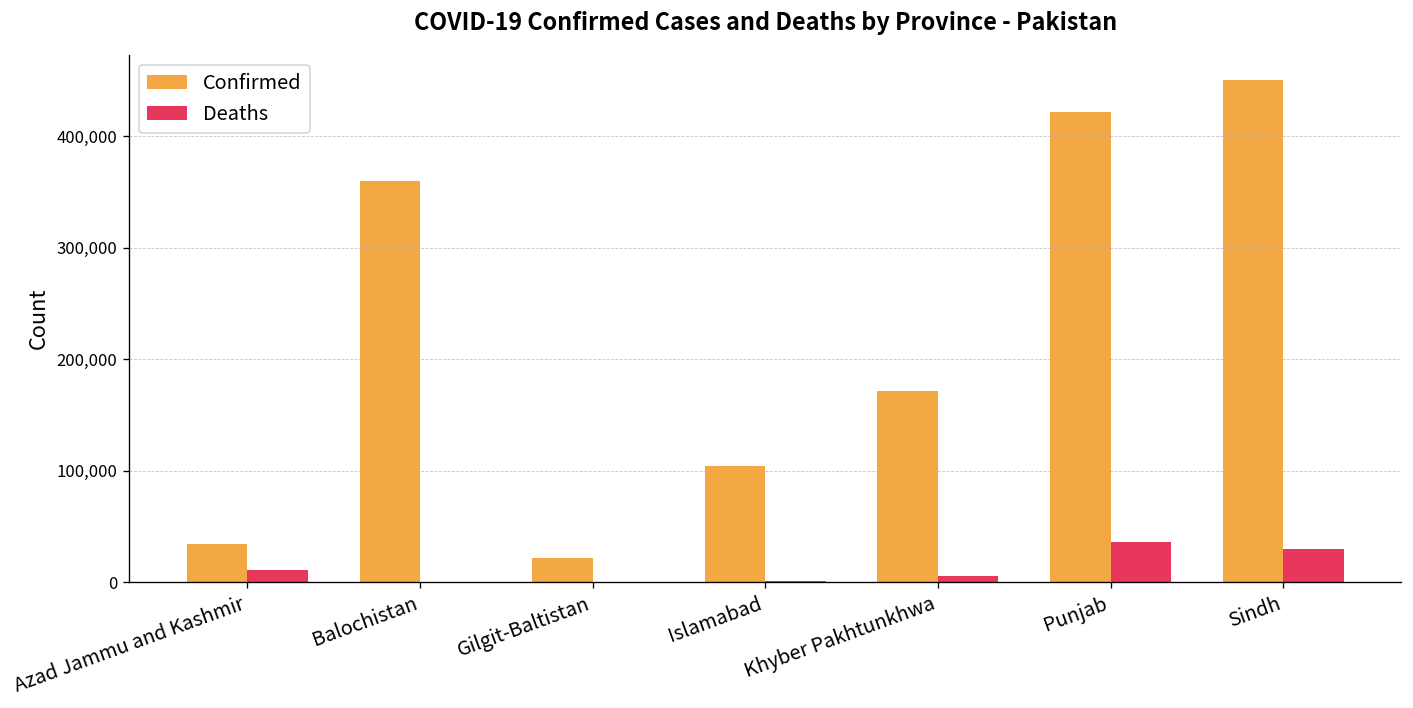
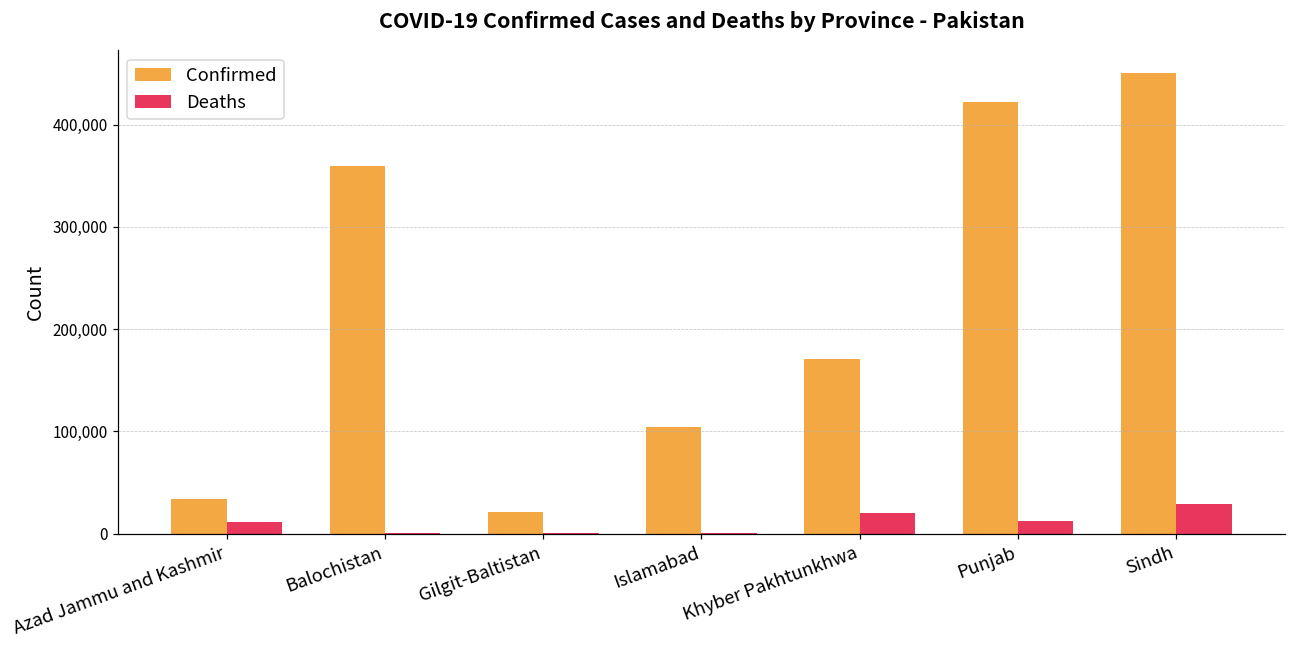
  {
    "Confirmed": {
      "Azad Jammu and Kashmir": "30,000",
      "Balochistan": "360,000",
      "Gilgit-Baltistan": "20,000",
      "Islamabad": "100,000",
      "Khyber Pakhtunkhwa": "170,000",
      "Punjab": "420,000",
      "Sindh": "450,000"
    },
    "Deaths": {
      "Azad Jammu and Kashmir": "10,000",
-     "Khyber Pakhtunkhwa": "10,000",
-     "Punjab": "40,000",
+     "Khyber Pakhtunkhwa": "20,000",
+     "Punjab": "10,000",
      "Sindh": "30,000"
    }
  }
